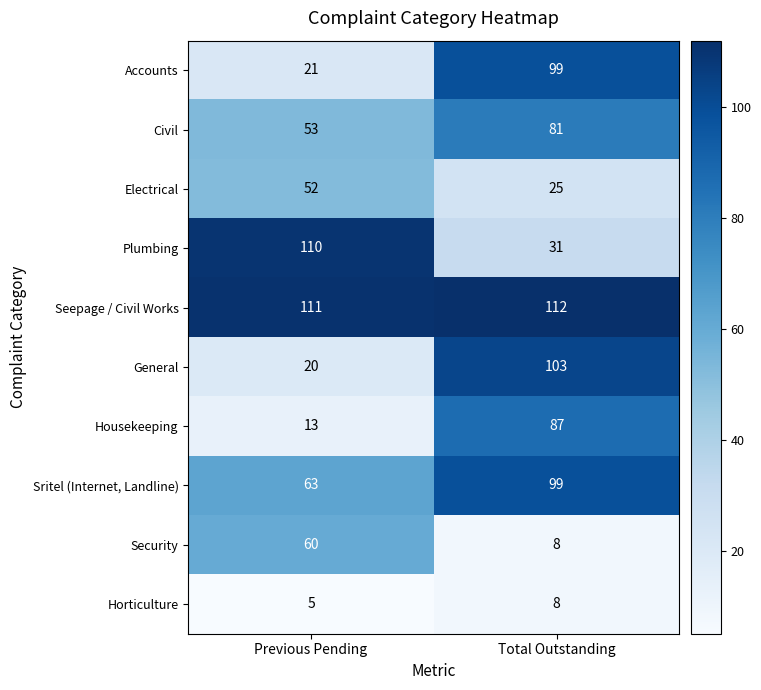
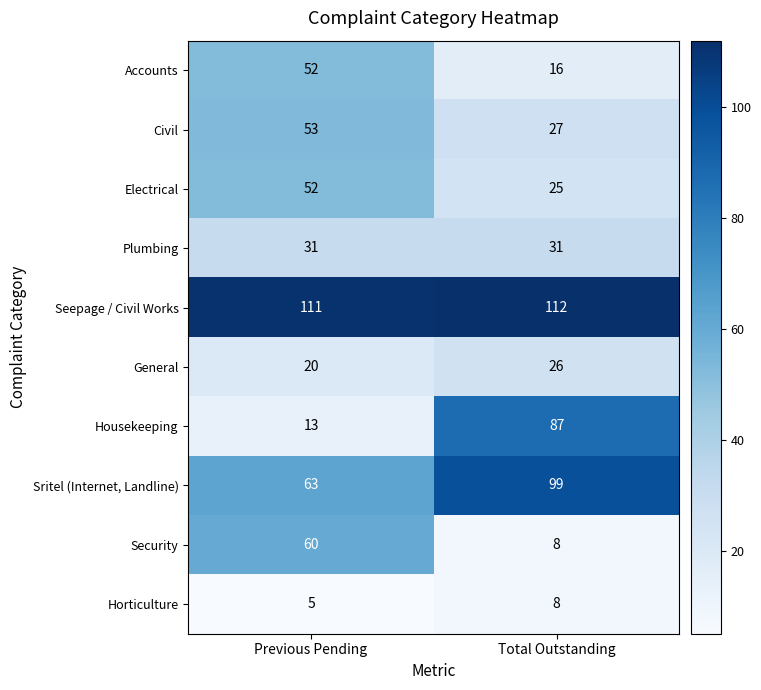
  {
    "Accounts": {
-     "Previous Pending": 21,
-     "Total Outstanding": 99
+     "Previous Pending": 52,
+     "Total Outstanding": 16
    },
    "Civil": {
      "Previous Pending": 53,
-     "Total Outstanding": 81
+     "Total Outstanding": 27
    },
    "Electrical": {
      "Previous Pending": 52,
      "Total Outstanding": 25
    },
    "Plumbing": {
-     "Previous Pending": 110,
+     "Previous Pending": 31,
      "Total Outstanding": 31
    },
    "Seepage / Civil Works": {
      "Previous Pending": 111,
      "Total Outstanding": 112
    },
    "General": {
      "Previous Pending": 20,
-     "Total Outstanding": 103
+     "Total Outstanding": 26
    },
    "Housekeeping": {
      "Previous Pending": 13,
      "Total Outstanding": 87
    },
    "Sritel (Internet, Landline)": {
      "Previous Pending": 63,
      "Total Outstanding": 99
    },
    "Security": {
      "Previous Pending": 60,
      "Total Outstanding": 8
    },
    "Horticulture": {
      "Previous Pending": 5,
      "Total Outstanding": 8
    }
  }
